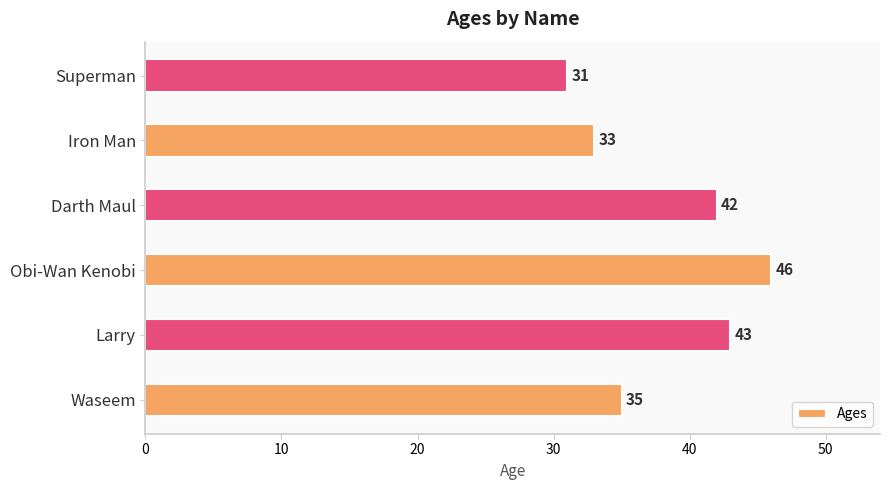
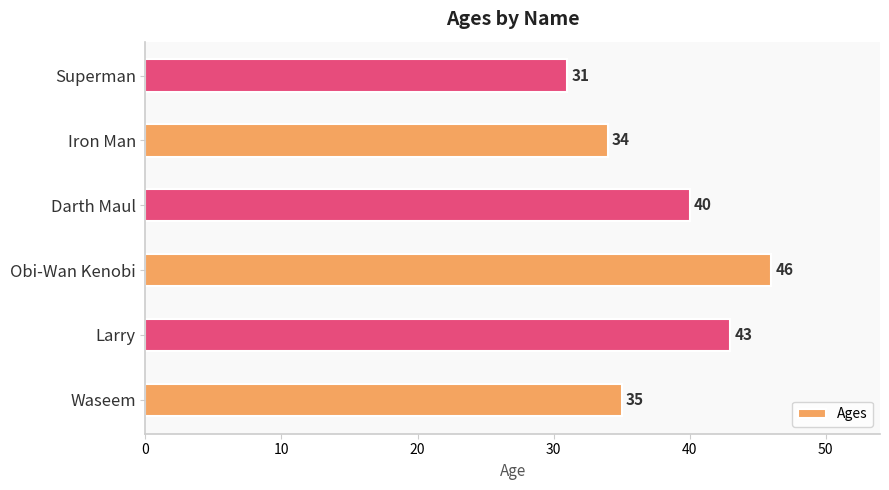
  {
    "Superman": 31,
-   "Iron Man": 33,
-   "Darth Maul": 42,
+   "Iron Man": 34,
+   "Darth Maul": 40,
    "Obi-Wan Kenobi": 46,
    "Larry": 43,
    "Waseem": 35
  }
